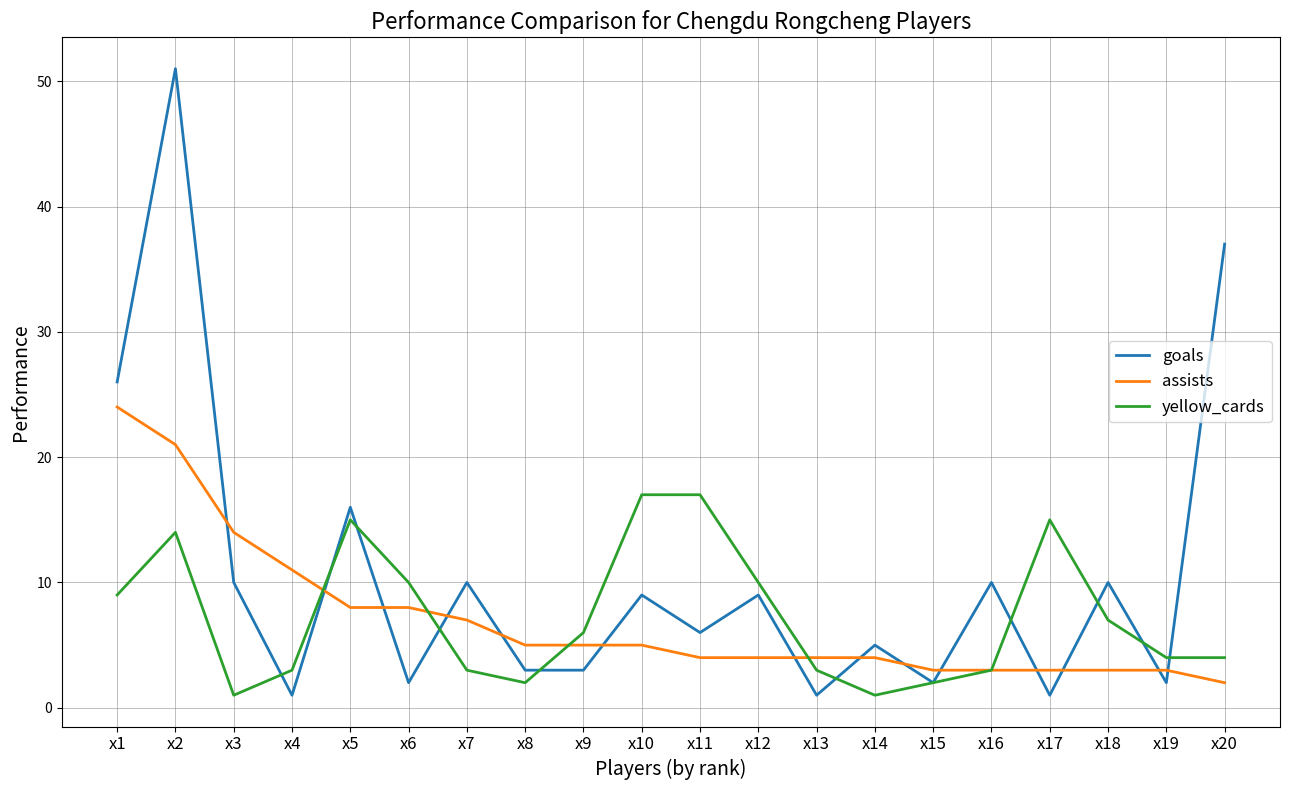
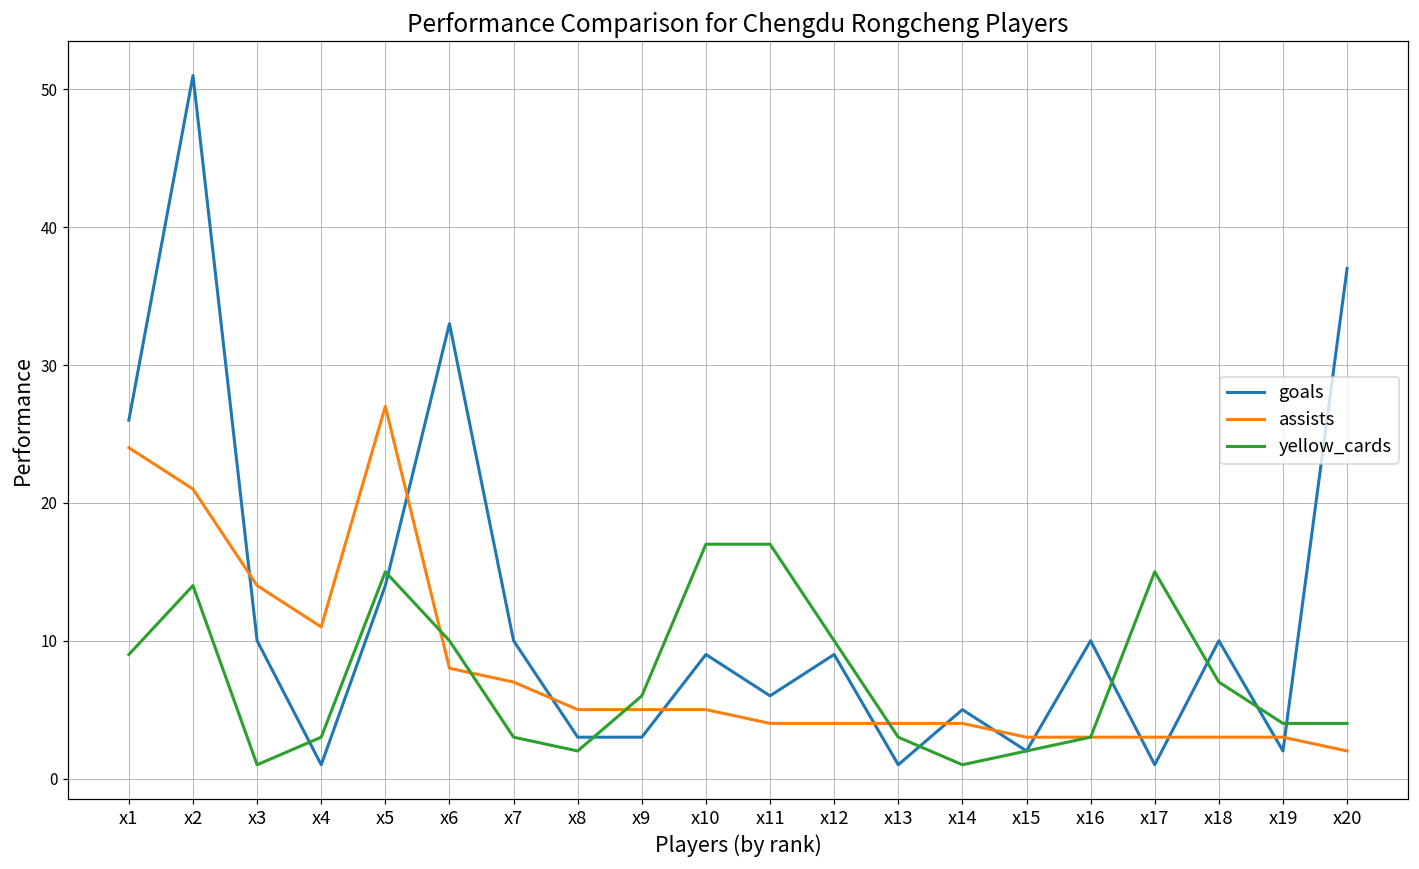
  {
    "goals": {
      "x1": 26,
      "x2": 51,
      "x3": 10,
      "x4": 1,
-     "x5": 16,
-     "x6": 2,
+     "x5": 14,
+     "x6": 33,
      "x7": 10,
      "x8": 3,
      "x9": 3,
      "x10": 9,
      "x11": 6,
      "x12": 9,
      "x13": 1,
      "x14": 5,
      "x16": 10,
      "x17": 1,
      "x18": 10,
      "x19": 2,
      "x20": 37
    },
    "assists": {
      "x1": 24,
      "x2": 21,
      "x3": 14,
      "x4": 11,
-     "x5": 8,
+     "x5": 27,
      "x6": 8,
      "x7": 7,
      "x8": 5,
      "x9": 5,
      "x10": 5,
      "x11": 4,
      "x12": 4,
      "x13": 4,
      "x14": 4,
      "x15": 3,
      "x17": 3,
      "x18": 3,
      "x19": 3,
      "x20": 2
    },
    "yellow_cards": {
      "x1": 9,
      "x2": 14,
      "x3": 1,
      "x4": 3,
      "x5": 15,
      "x6": 10,
      "x7": 3,
      "x8": 2,
      "x9": 6,
      "x10": 17,
      "x11": 17,
      "x12": 10,
      "x13": 3,
      "x14": 1,
      "x17": 15,
      "x18": 7,
      "x19": 4,
      "x20": 4
    }
  }
